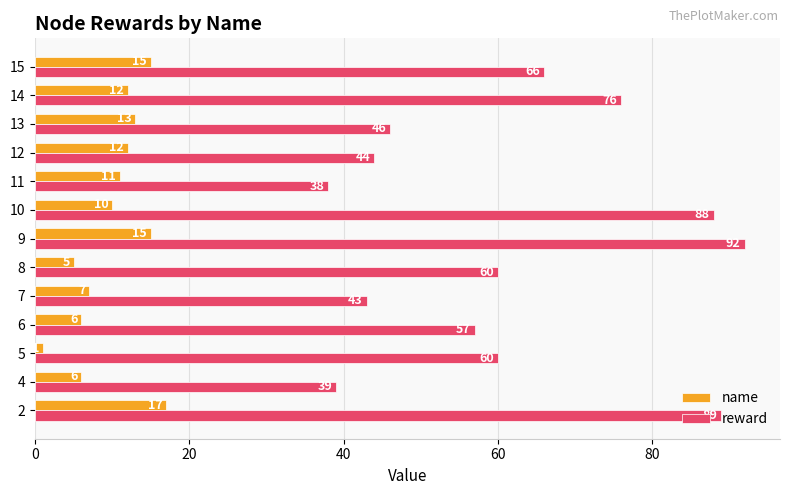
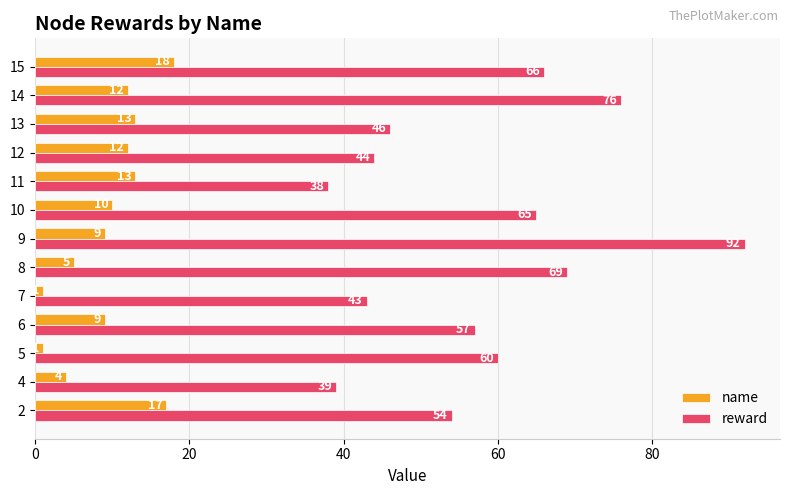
  {
    "name": {
-     "15": 15,
+     "15": 18,
      "14": 12,
      "13": 13,
      "12": 12,
-     "11": 11,
+     "11": 13,
      "10": 10,
-     "9": 15,
+     "9": 9,
      "8": 5,
-     "7": 7,
-     "6": 6,
-     "4": 6,
+     "7": 1,
+     "6": 9,
+     "4": 4,
      "2": 17
    },
    "reward": {
      "15": 66,
      "14": 76,
      "13": 46,
      "12": 44,
      "11": 38,
-     "10": 88,
+     "10": 65,
      "9": 92,
-     "8": 60,
+     "8": 69,
      "7": 43,
      "6": 57,
      "4": 39,
-     "2": 89
+     "2": 54
    }
  }
